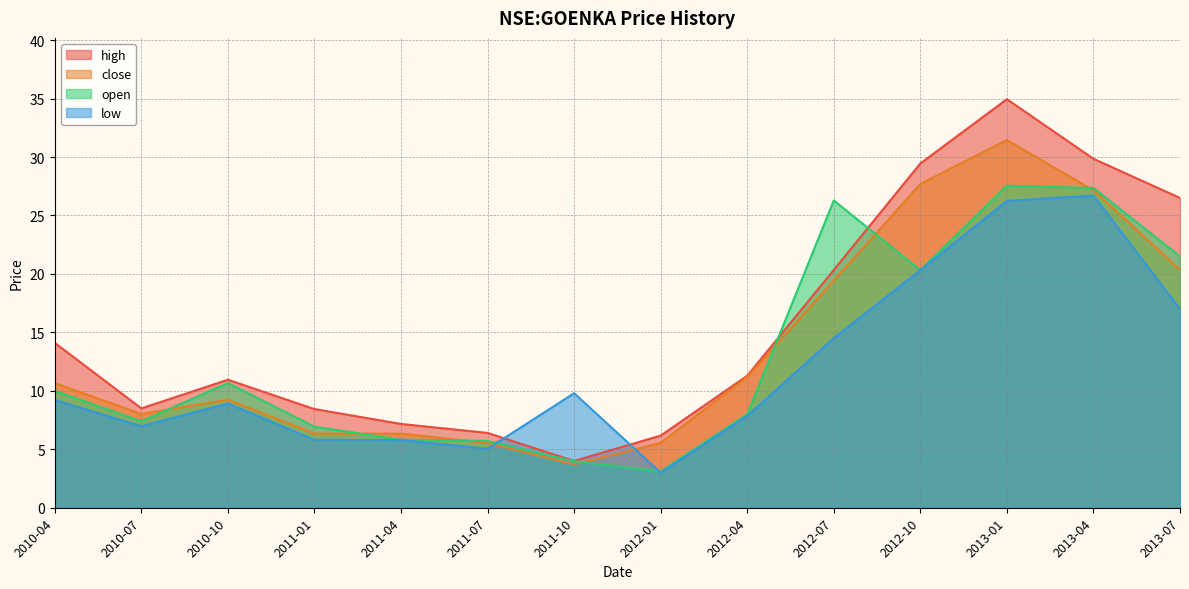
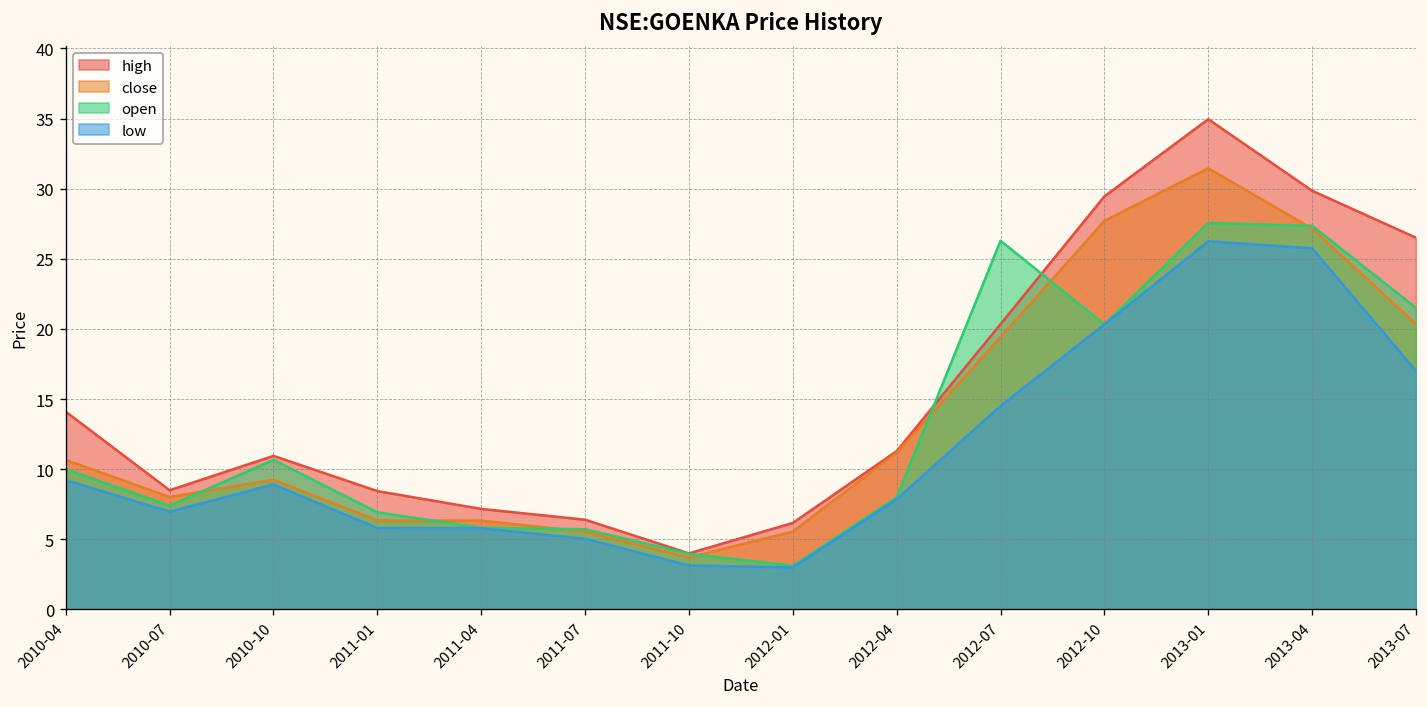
  {
    "open": {
      "2010-04": 10.0,
      "2010-07": 7.4,
      "2010-10": 10.7,
      "2011-01": 6.9,
      "2012-07": 26.3,
      "2013-01": 27.5,
      "2013-07": 21.5
    },
    "low": {
      "2010-04": 9.2,
      "2010-07": 7.0,
      "2010-10": 8.9,
      "2011-01": 5.8,
      "2011-07": 5.0,
-     "2011-10": 9.8,
+     "2011-10": 3.1,
      "2012-07": 14.5,
      "2013-01": 26.3,
-     "2013-04": 26.7,
+     "2013-04": 25.8,
      "2013-07": 17.0
    }
  }
